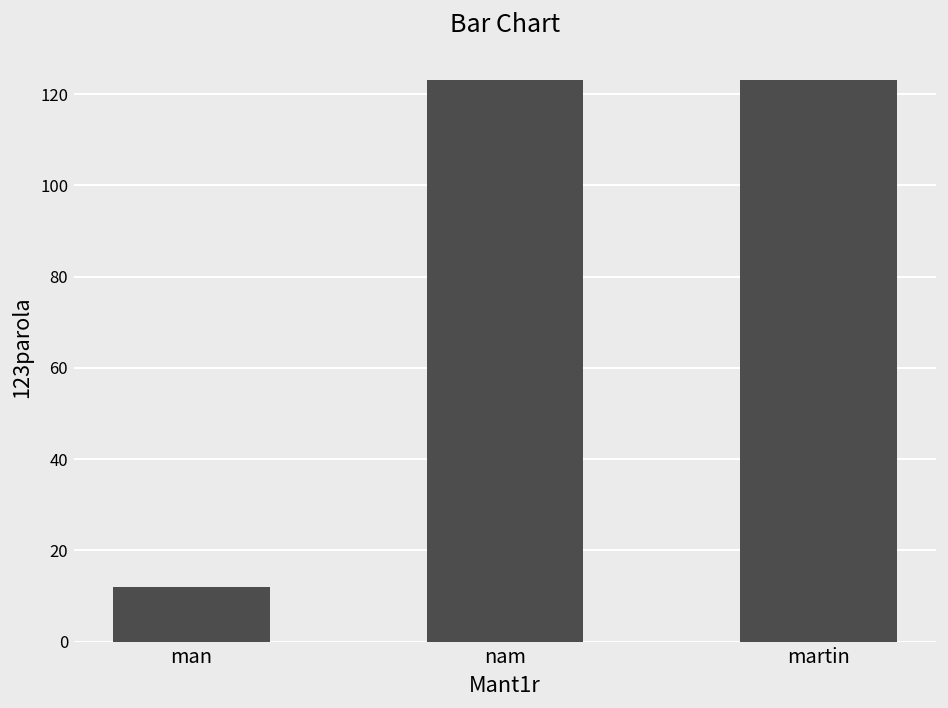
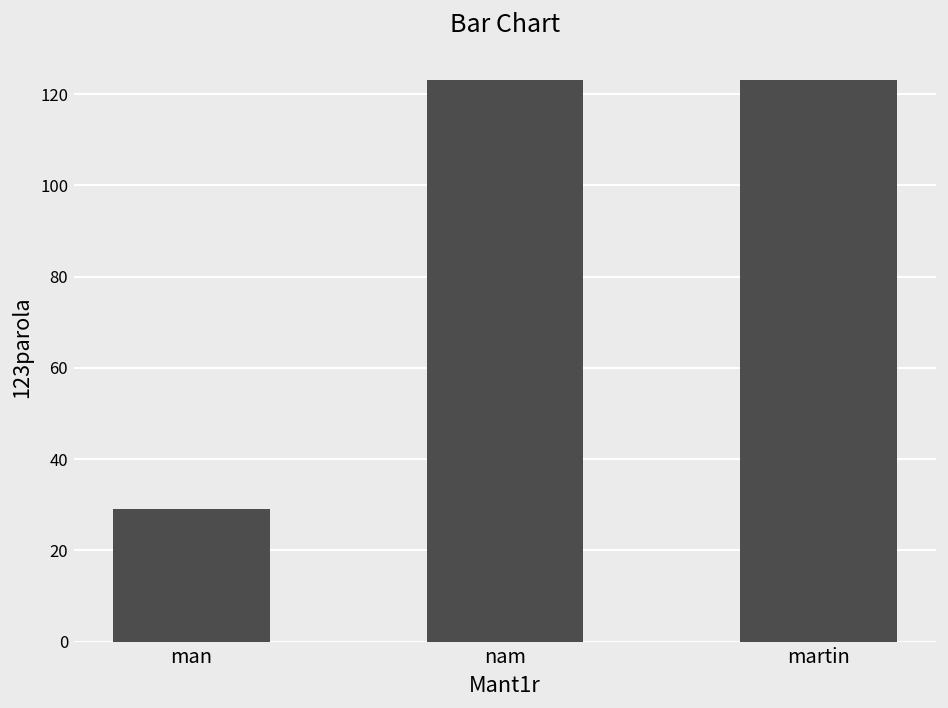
  {
-   "man": 12,
+   "man": 29,
    "nam": 123,
    "martin": 123
  }
